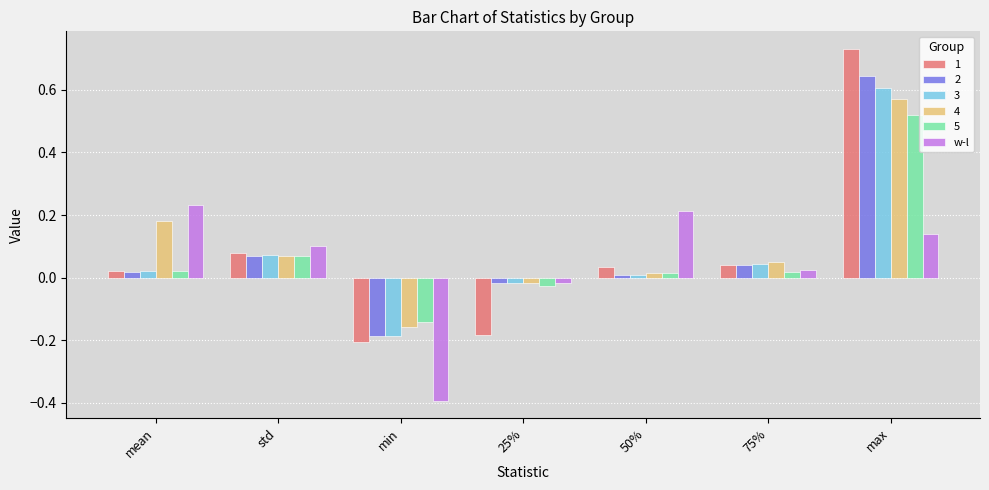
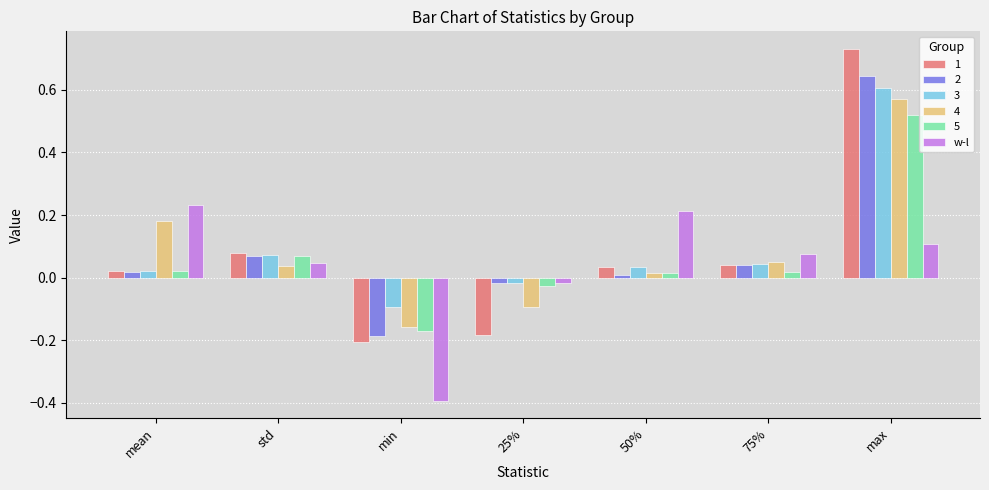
  {
    "1": {
      "mean": 0.02,
      "std": 0.08,
      "min": -0.21,
      "25%": -0.18,
      "50%": 0.03,
      "75%": 0.04,
      "max": 0.73
    },
    "2": {
      "mean": 0.02,
      "std": 0.07,
      "min": -0.19,
      "25%": -0.02,
      "50%": 0.01,
      "75%": 0.04,
      "max": 0.64
    },
    "3": {
      "mean": 0.02,
      "std": 0.07,
-     "min": -0.19,
+     "min": -0.09,
      "25%": -0.02,
-     "50%": 0.01,
+     "50%": 0.03,
      "75%": 0.04,
      "max": 0.61
    },
    "4": {
      "mean": 0.18,
-     "std": 0.07,
+     "std": 0.04,
      "min": -0.16,
-     "25%": -0.02,
+     "25%": -0.10,
      "50%": 0.01,
      "75%": 0.05,
      "max": 0.57
    },
    "5": {
      "mean": 0.02,
      "std": 0.07,
-     "min": -0.14,
+     "min": -0.17,
      "25%": -0.03,
      "50%": 0.01,
      "75%": 0.02,
      "max": 0.52
    },
    "w-l": {
      "mean": 0.23,
-     "std": 0.10,
+     "std": 0.05,
      "min": -0.39,
      "25%": -0.02,
      "50%": 0.21,
-     "75%": 0.02,
-     "max": 0.14
+     "75%": 0.07,
+     "max": 0.11
    }
  }
